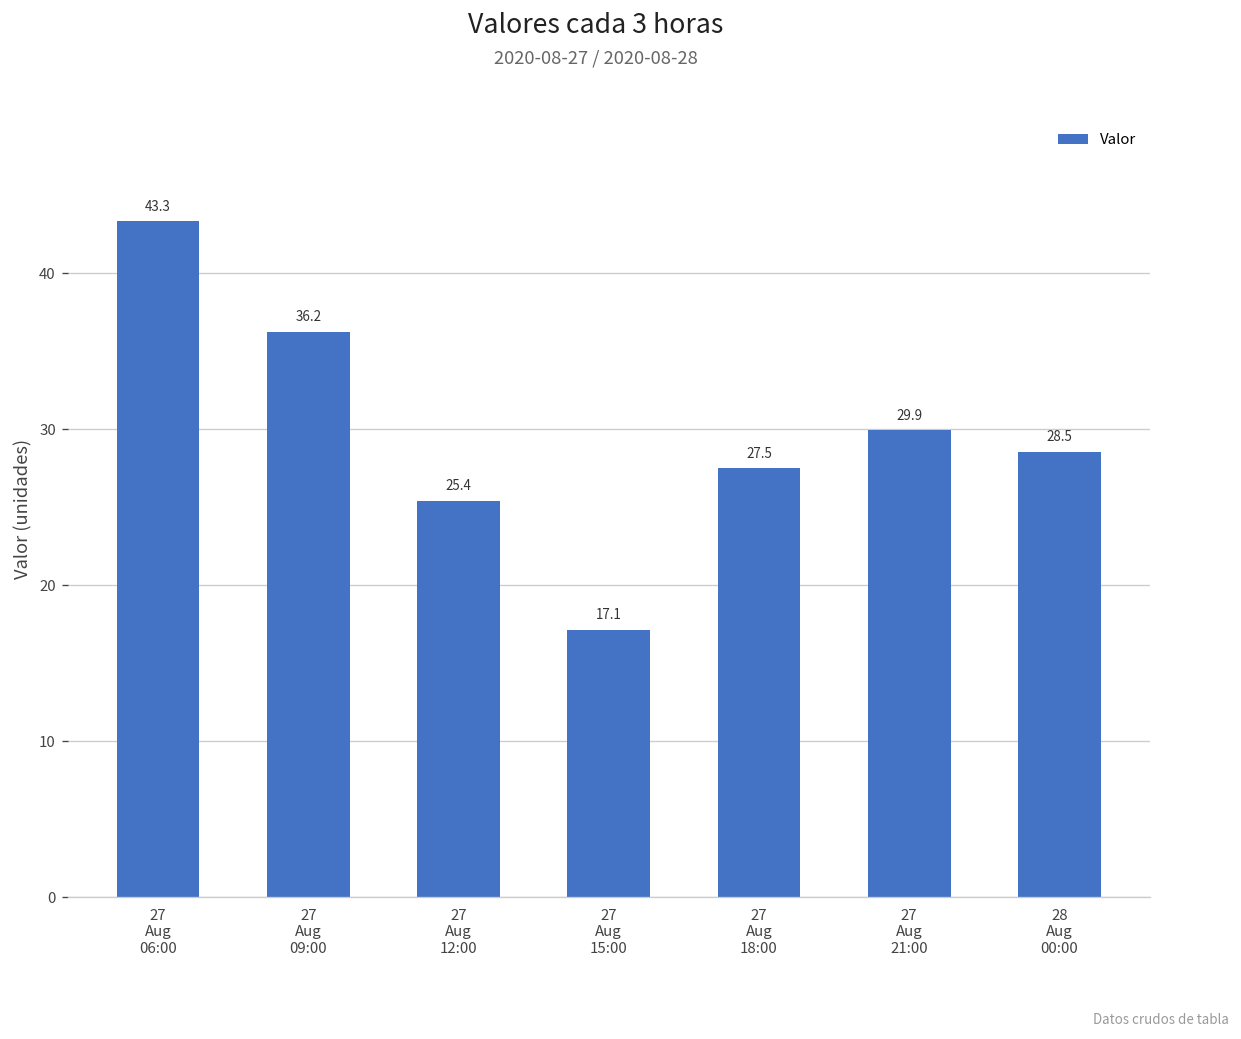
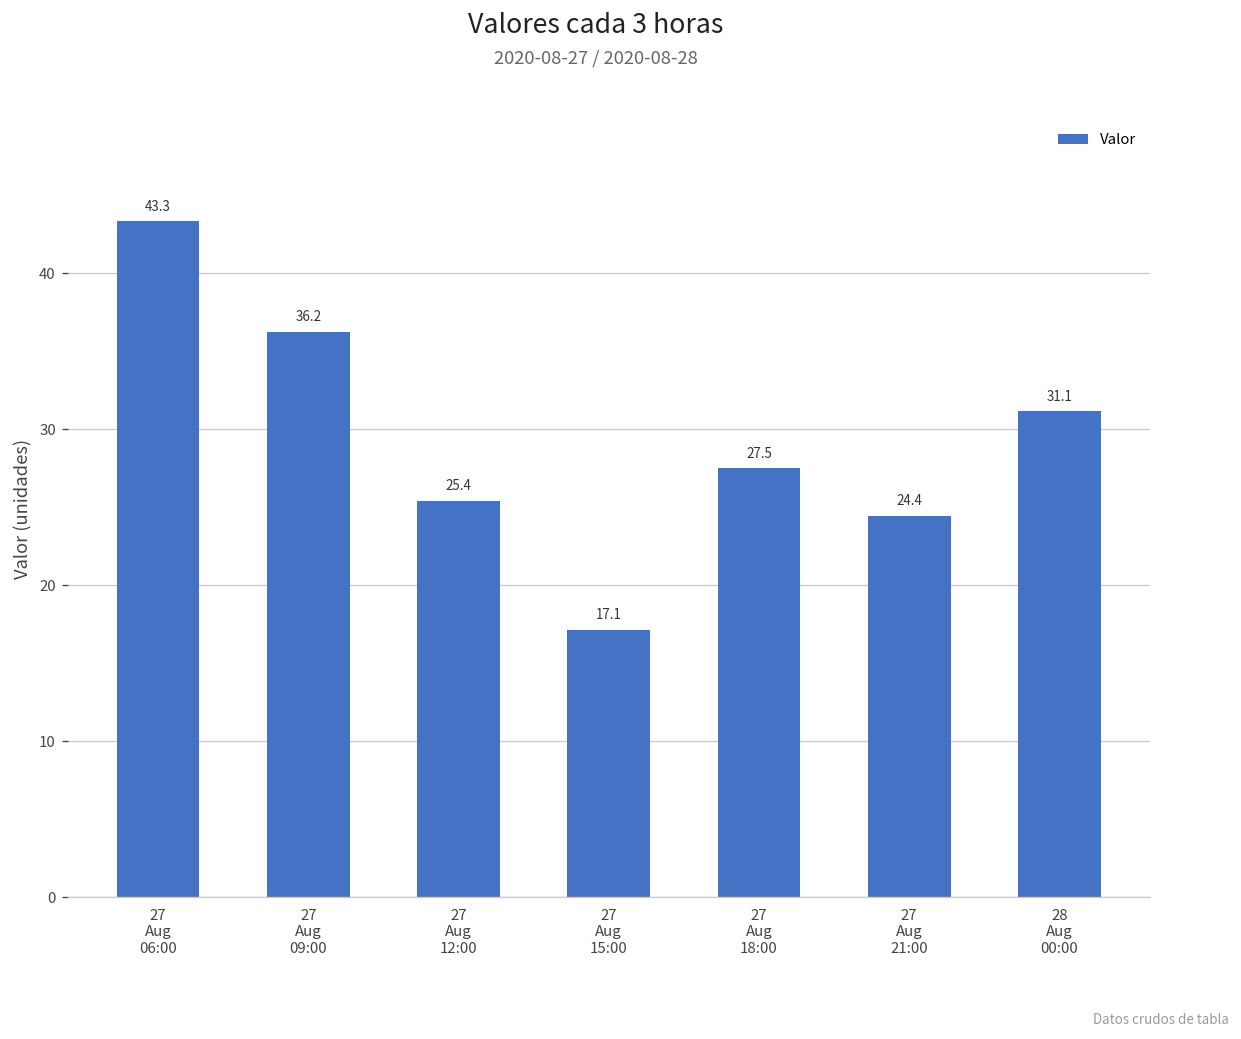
  {
    "27 Aug 06:00": 43.3,
    "27 Aug 09:00": 36.2,
    "27 Aug 12:00": 25.4,
    "27 Aug 15:00": 17.1,
    "27 Aug 18:00": 27.5,
-   "27 Aug 21:00": 29.9,
-   "28 Aug 00:00": 28.5
+   "27 Aug 21:00": 24.4,
+   "28 Aug 00:00": 31.1
  }
